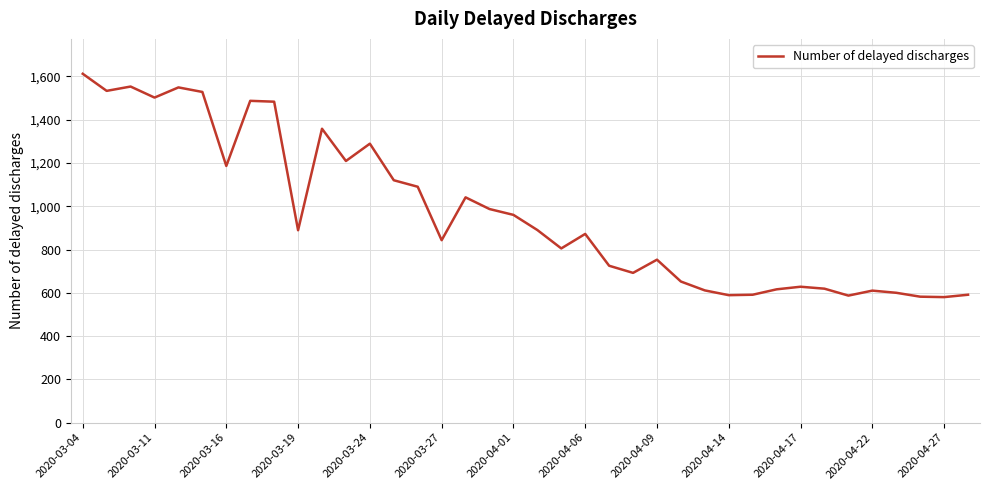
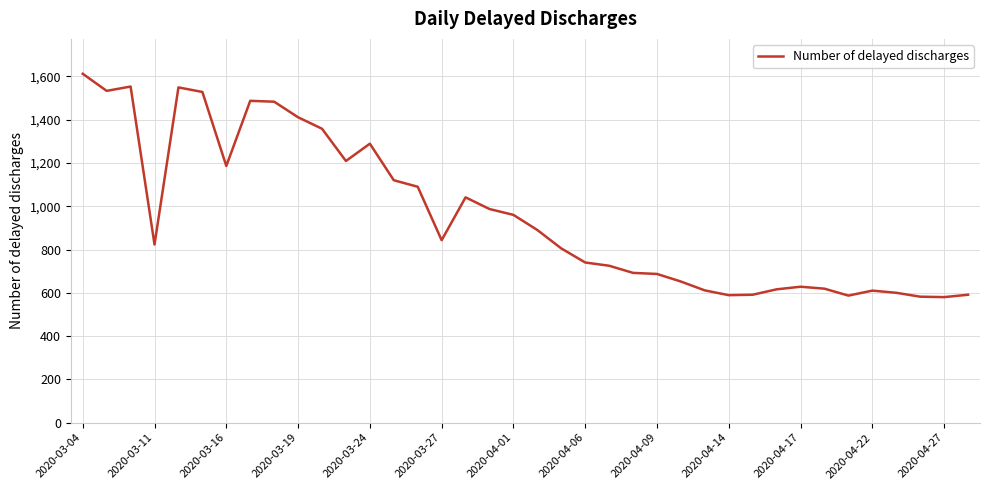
  {
    "2020-03-04": "1,610",
-   "2020-03-11": "1,500",
+   "2020-03-11": "820",
    "2020-03-16": "1,190",
-   "2020-03-19": "890",
+   "2020-03-19": "1,410",
    "2020-03-24": "1,290",
    "2020-03-27": "840",
    "2020-04-01": "960",
-   "2020-04-06": "870",
-   "2020-04-09": "750",
+   "2020-04-06": "740",
+   "2020-04-09": "690",
    "2020-04-14": "590",
    "2020-04-17": "630",
    "2020-04-22": "610",
    "2020-04-27": "580"
  }
